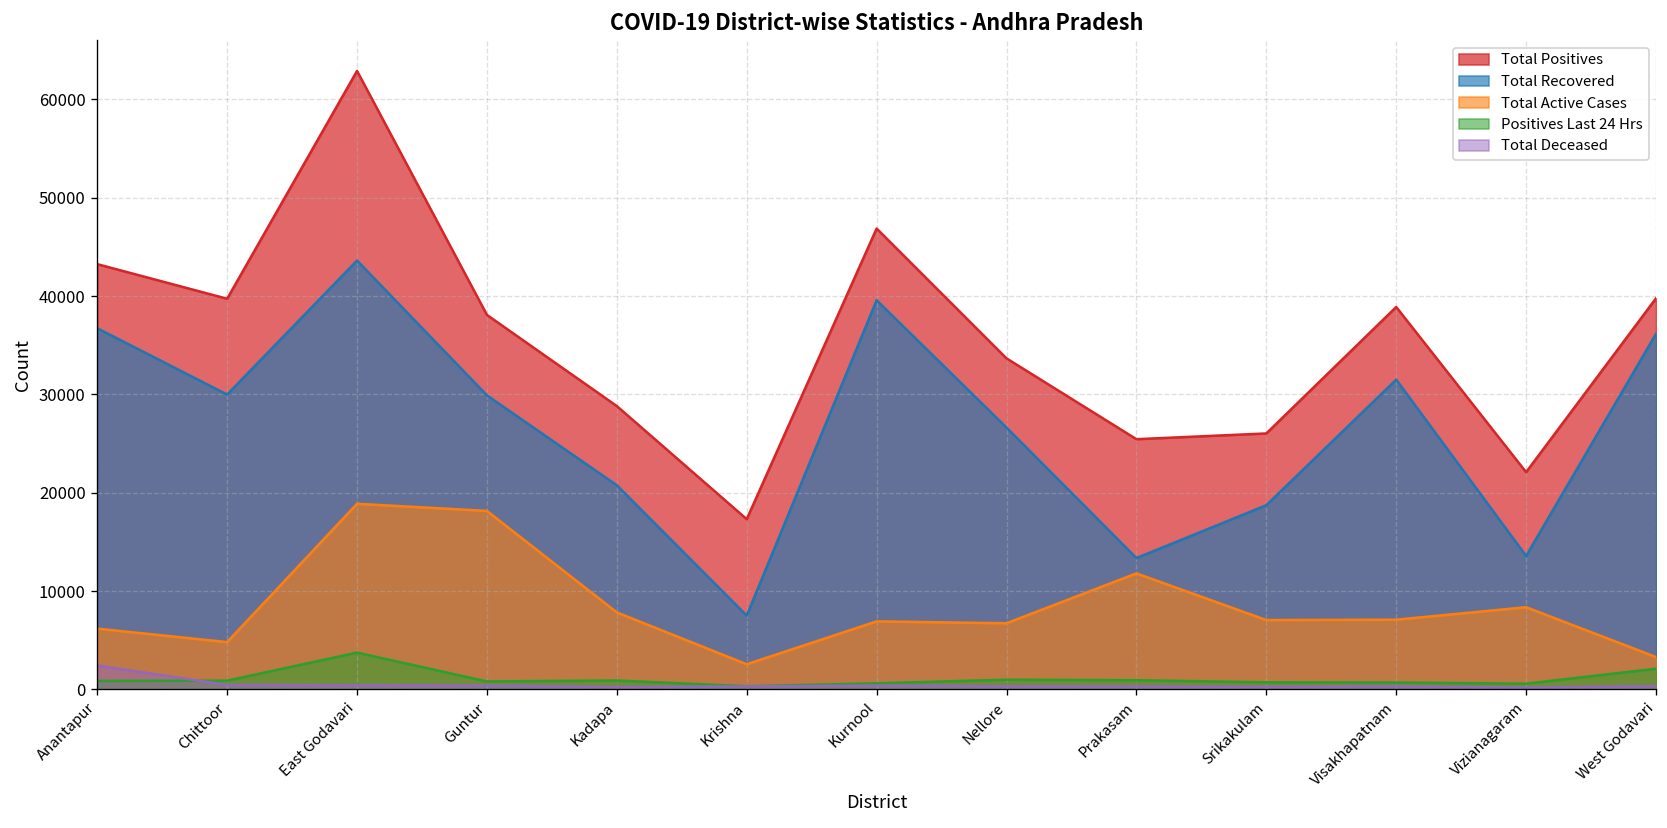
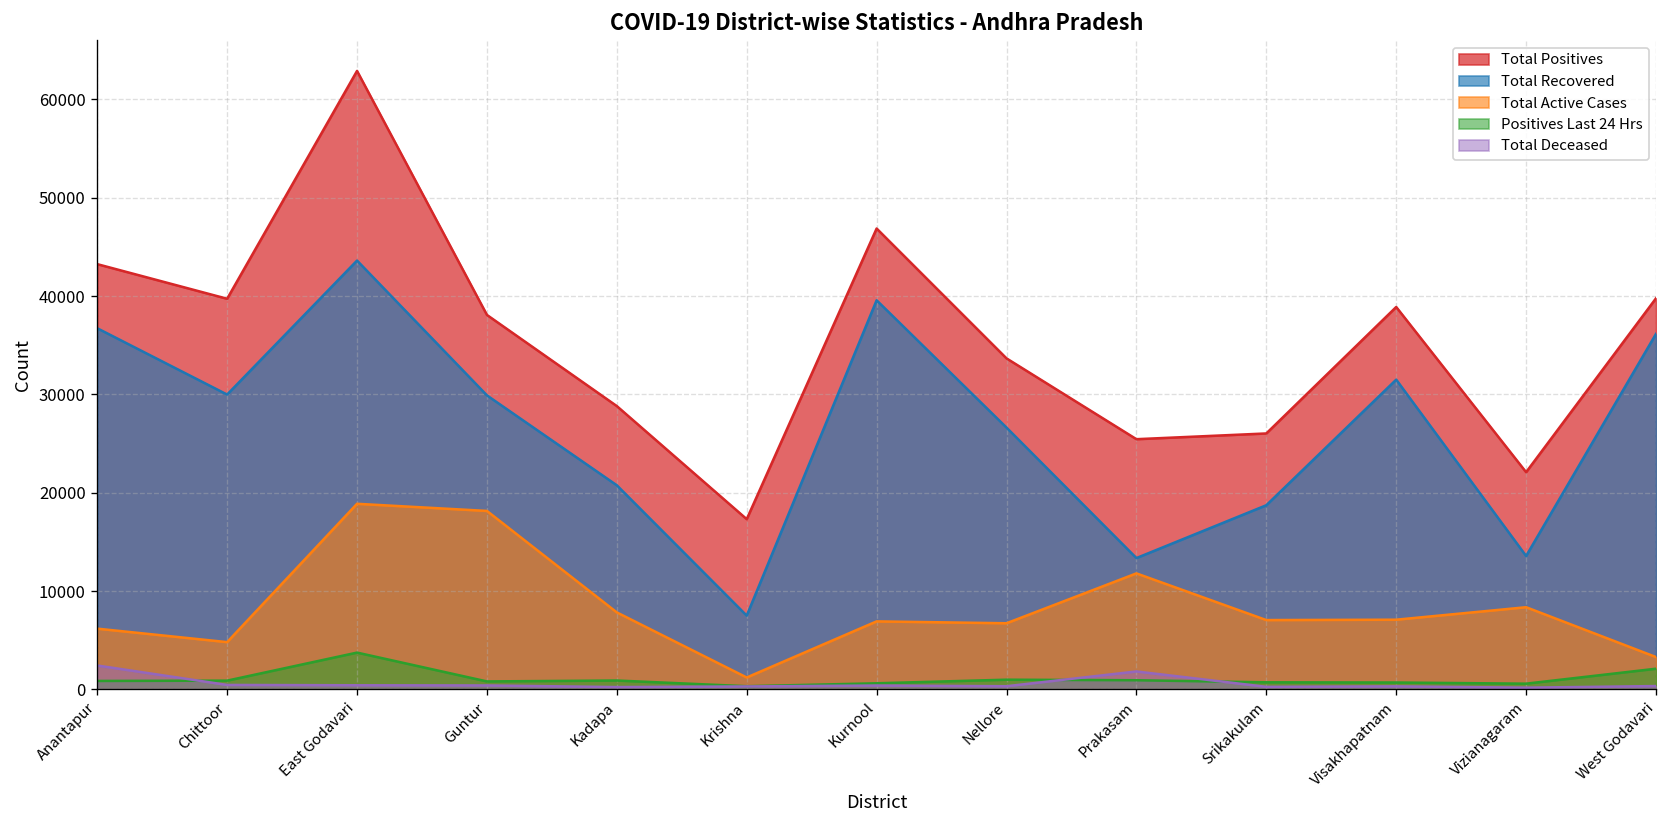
  {
    "Total Positives": {
      "Anantapur": 43000,
      "Chittoor": 40000,
      "East Godavari": 63000,
      "Guntur": 38000,
      "Kadapa": 29000,
      "Krishna": 17000,
      "Kurnool": 47000,
      "Nellore": 34000,
      "Prakasam": 25000,
      "Srikakulam": 26000,
      "Visakhapatnam": 39000,
      "Vizianagaram": 22000,
      "West Godavari": 40000
    },
    "Total Recovered": {
      "Anantapur": 37000,
      "Chittoor": 30000,
      "East Godavari": 44000,
      "Guntur": 30000,
      "Kadapa": 21000,
      "Krishna": 7000,
      "Kurnool": 40000,
      "Nellore": 27000,
      "Prakasam": 13000,
      "Srikakulam": 19000,
      "Visakhapatnam": 32000,
      "Vizianagaram": 14000,
      "West Godavari": 36000
    },
    "Total Active Cases": {
      "Anantapur": 6000,
      "Chittoor": 5000,
      "East Godavari": 19000,
      "Guntur": 18000,
      "Kadapa": 8000,
-     "Krishna": 3000,
+     "Krishna": 1000,
      "Kurnool": 7000,
      "Nellore": 7000,
      "Prakasam": 12000,
      "Srikakulam": 7000,
      "Visakhapatnam": 7000,
      "Vizianagaram": 8000,
      "West Godavari": 3000
    },
    "Positives Last 24 Hrs": {
      "Anantapur": 1000,
      "Chittoor": 1000,
      "East Godavari": 4000,
      "Guntur": 1000,
      "Kadapa": 1000,
      "Nellore": 1000,
      "Prakasam": 1000,
      "Srikakulam": 1000,
      "Visakhapatnam": 1000,
      "Vizianagaram": 1000,
      "West Godavari": 2000
    },
    "Total Deceased": {
      "Anantapur": 2000,
      "Chittoor": 0,
      "East Godavari": 0,
      "Guntur": 0,
      "Kadapa": 0,
      "Nellore": 0,
-     "Prakasam": 0,
+     "Prakasam": 2000,
      "Srikakulam": 0,
      "Visakhapatnam": 0,
      "Vizianagaram": 0,
      "West Godavari": 0
    }
  }
